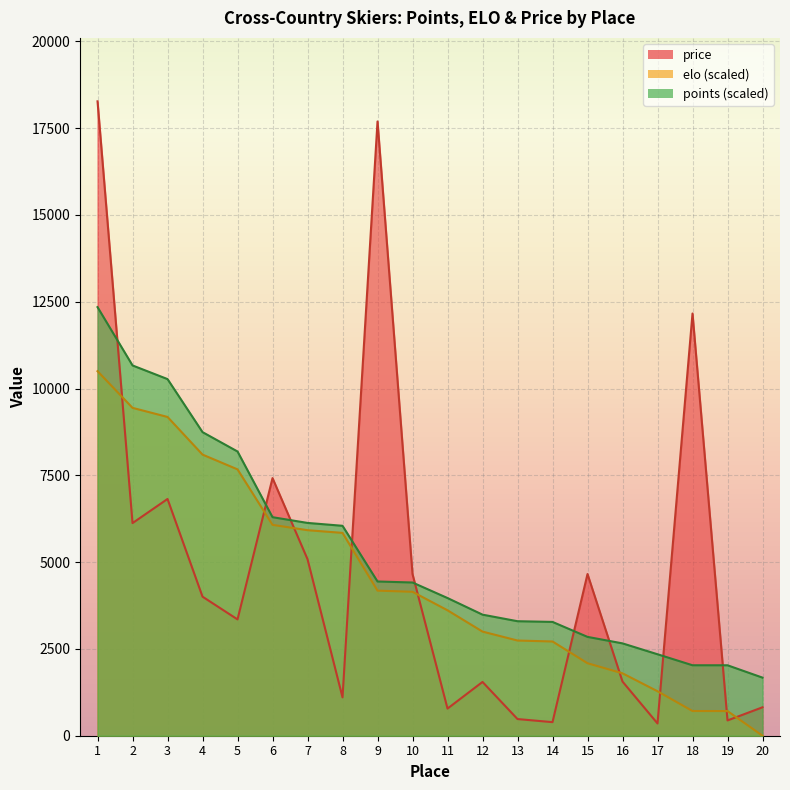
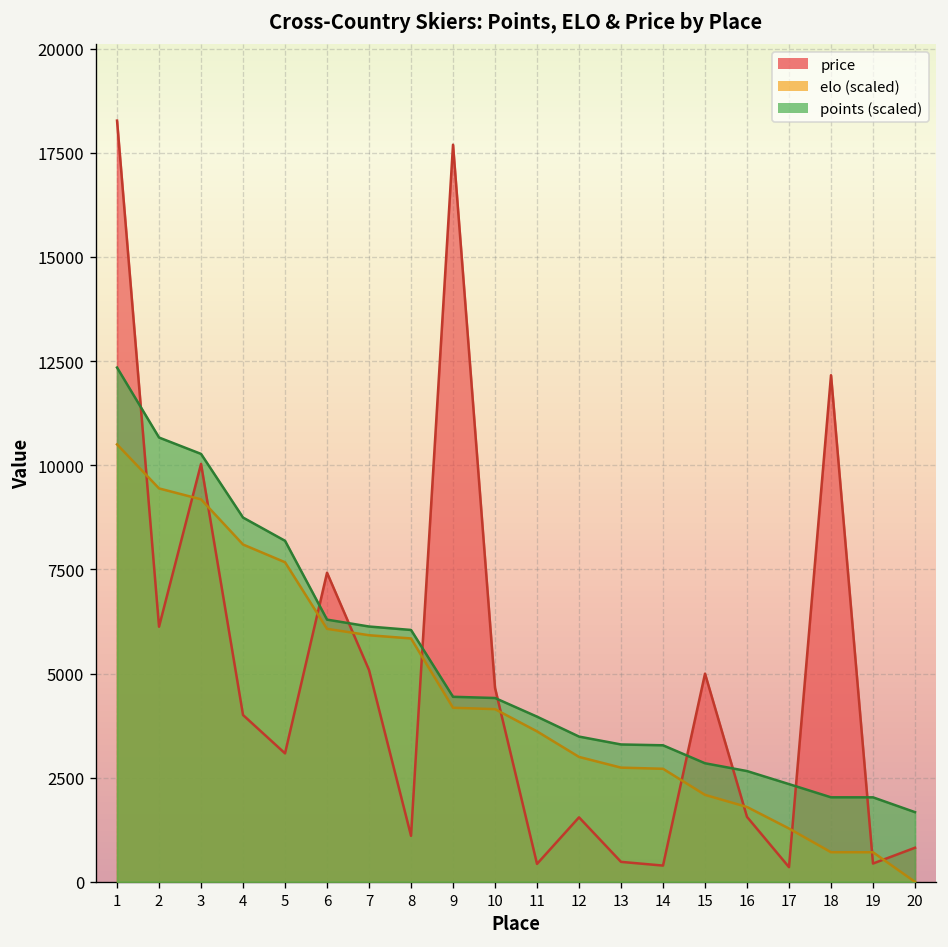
  {
    "price": {
      "1": 18300,
      "2": 6100,
-     "3": 6800,
+     "3": 10000,
      "4": 4000,
-     "5": 3400,
+     "5": 3100,
      "6": 7400,
      "7": 5100,
      "8": 1100,
      "9": 17700,
      "10": 4700,
-     "11": 800,
+     "11": 400,
      "12": 1500,
      "13": 500,
      "14": 400,
-     "15": 4700,
+     "15": 5000,
      "16": 1600,
      "17": 400,
      "18": 12200,
      "19": 400,
      "20": 800
    }
  }
